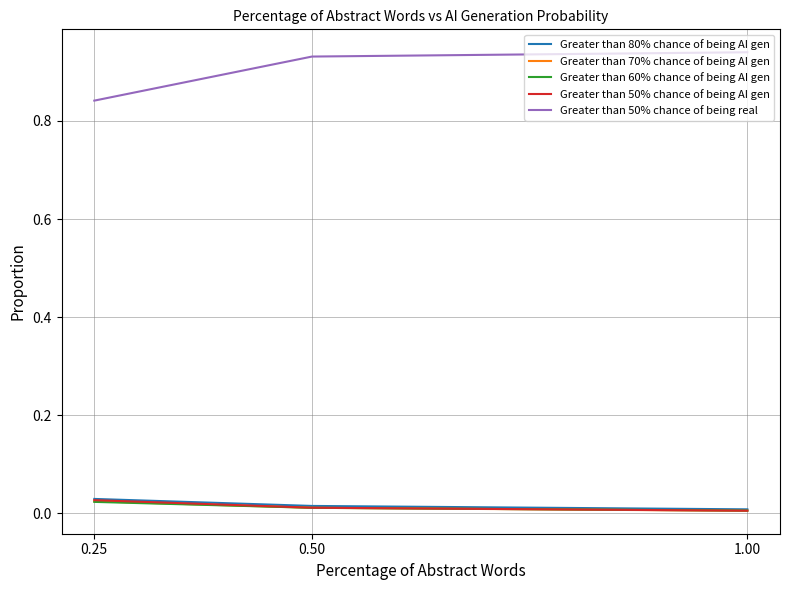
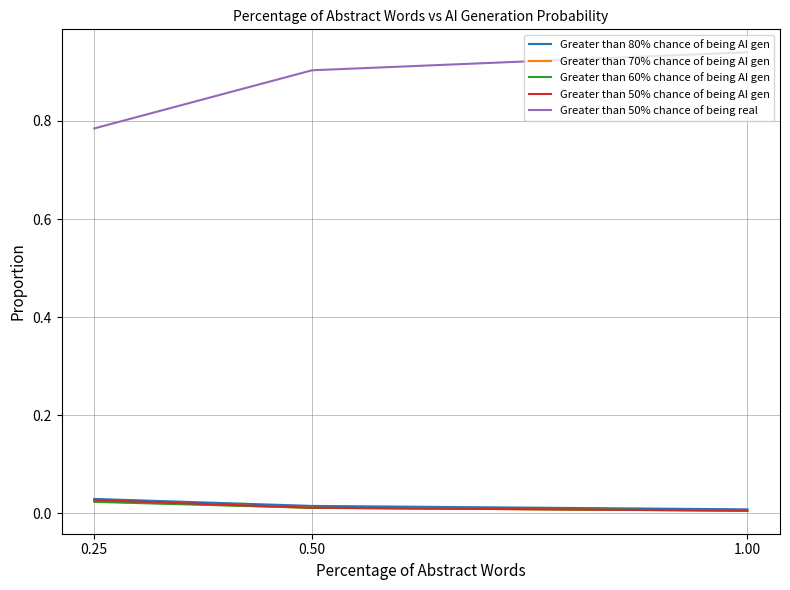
  {
    "Greater than 50% chance of being real": {
-     "0.25": 0.84,
-     "0.50": 0.93
+     "0.25": 0.78,
+     "0.50": 0.90
    }
  }
